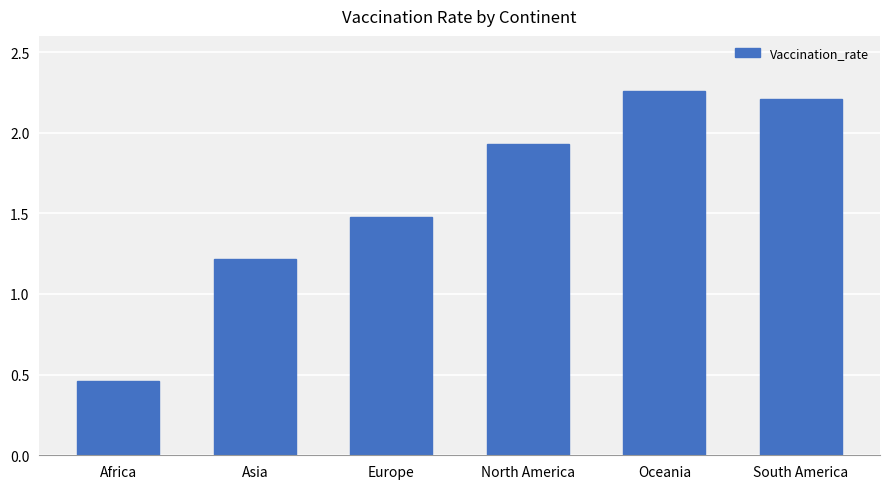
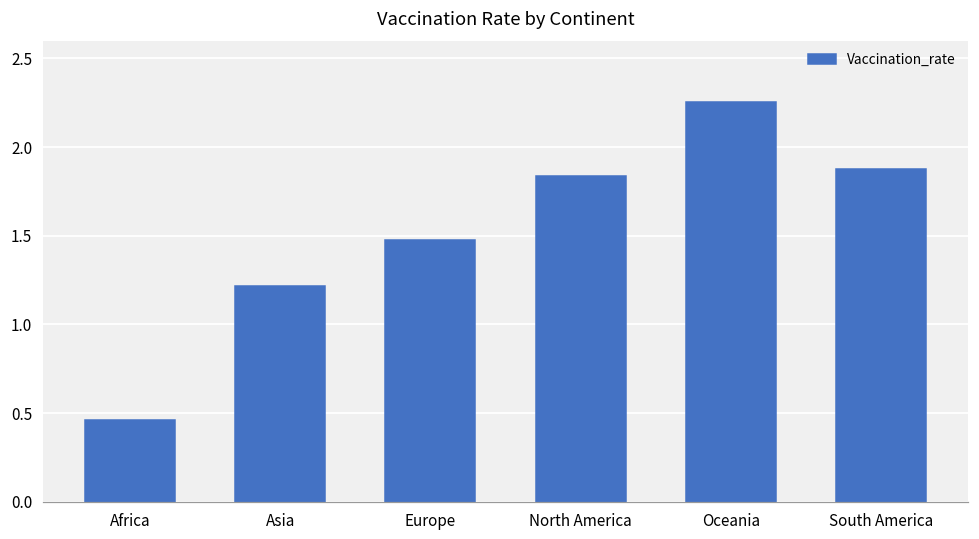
  {
    "Africa": 0.46,
    "Asia": 1.22,
    "Europe": 1.48,
-   "North America": 1.93,
+   "North America": 1.84,
    "Oceania": 2.26,
-   "South America": 2.21
+   "South America": 1.88
  }
